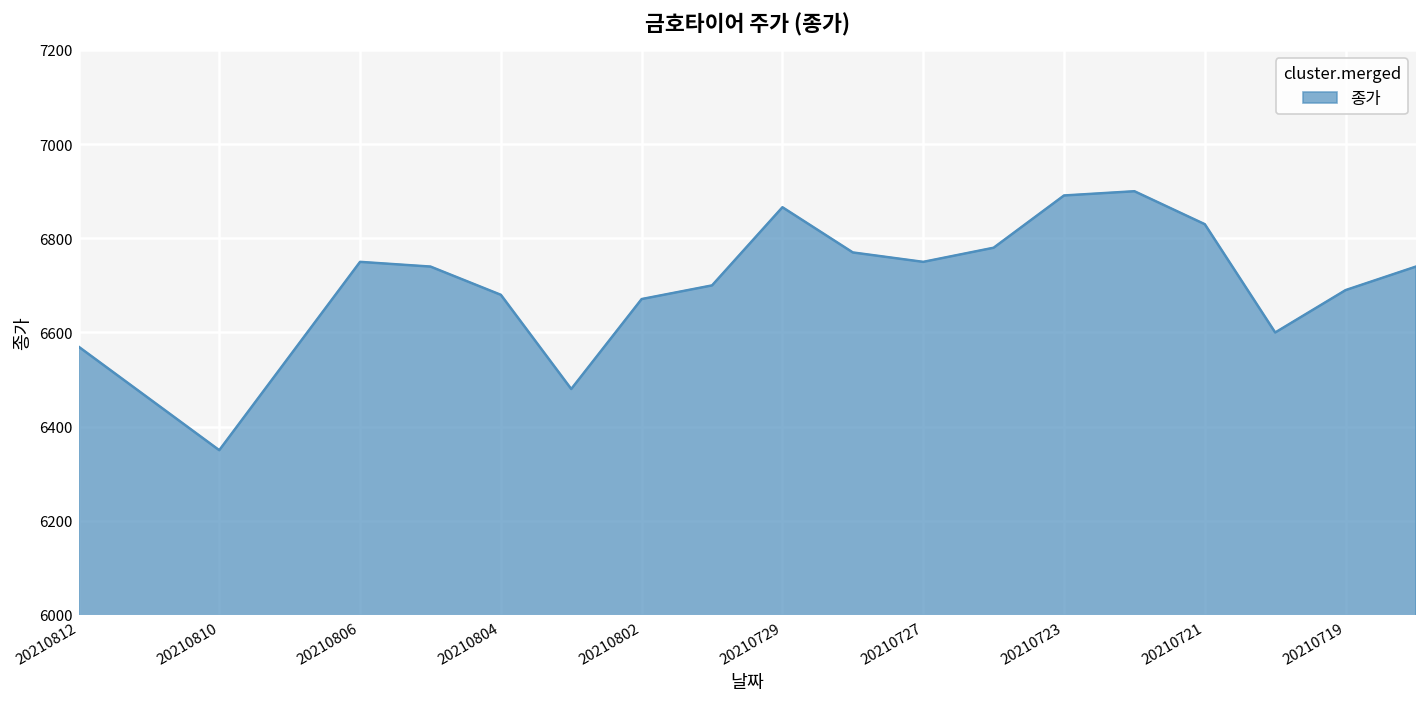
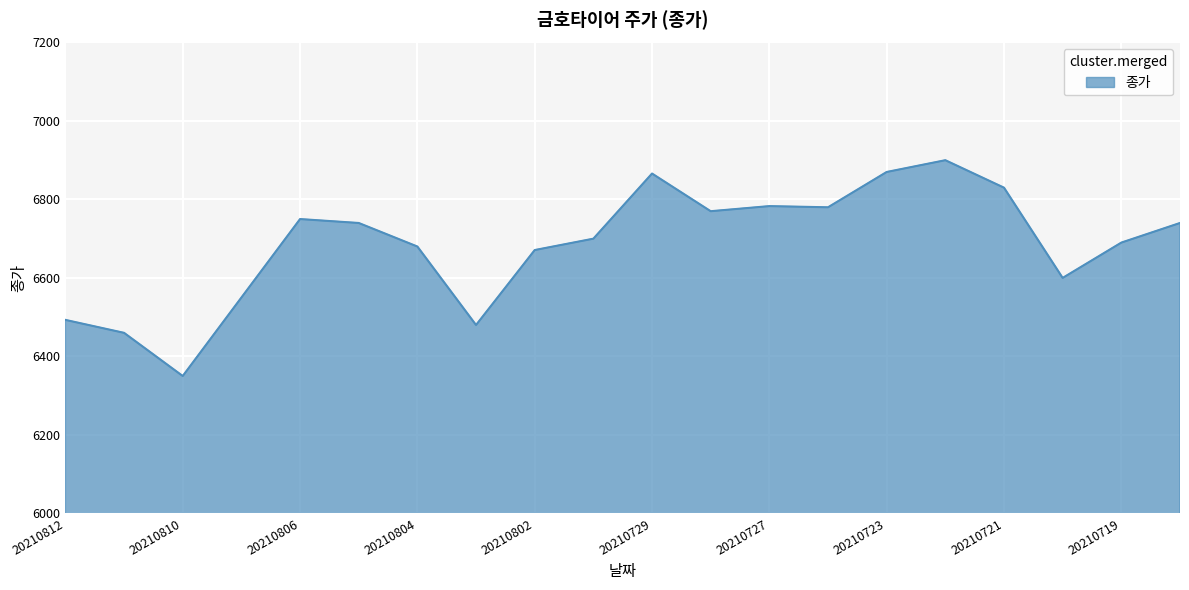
  {
-   "20210812": 6570,
+   "20210812": 6490,
    "20210810": 6350,
    "20210806": 6750,
    "20210804": 6680,
    "20210802": 6670,
    "20210729": 6870,
-   "20210727": 6750,
-   "20210723": 6890,
+   "20210727": 6780,
+   "20210723": 6870,
    "20210721": 6830,
    "20210719": 6690
  }
